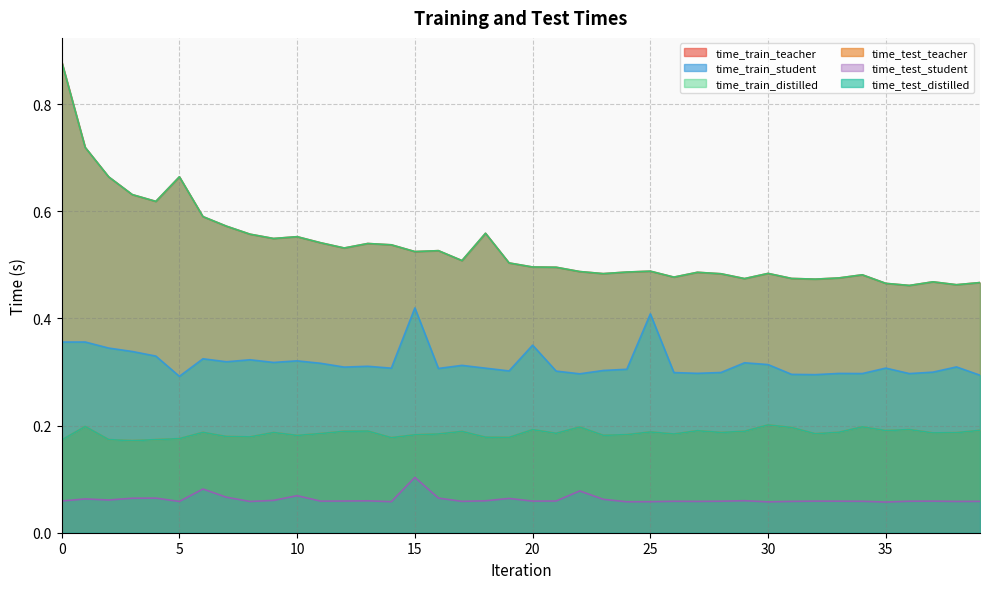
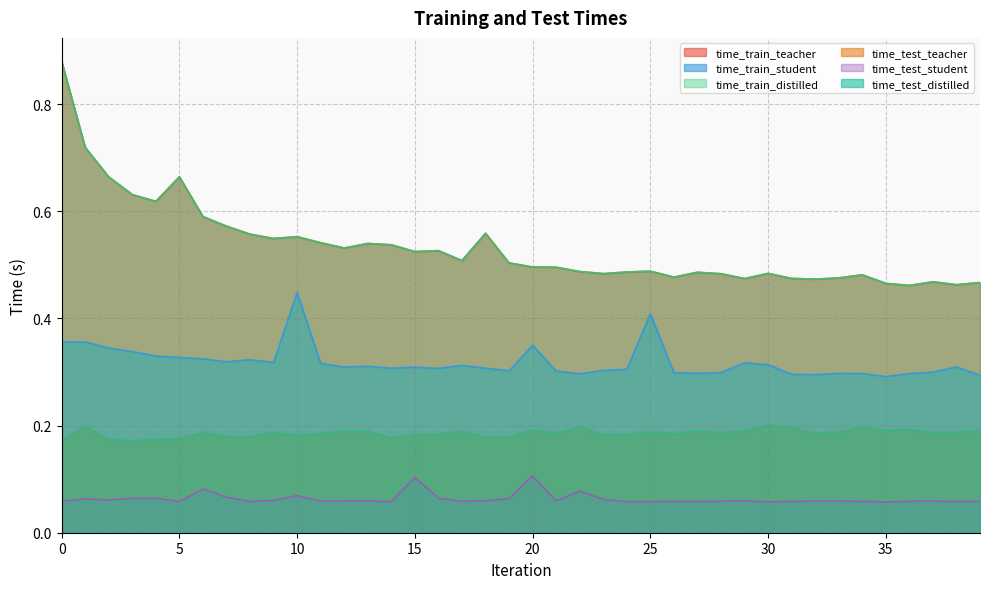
  {
    "time_train_student": {
      "0": 0.36,
-     "5": 0.29,
-     "10": 0.32,
-     "15": 0.42,
+     "5": 0.33,
+     "10": 0.45,
+     "15": 0.31,
      "20": 0.35,
      "25": 0.41,
      "30": 0.31,
-     "35": 0.31
+     "35": 0.29
    },
    "time_test_student": {
      "0": 0.06,
      "5": 0.06,
      "10": 0.07,
      "15": 0.10,
-     "20": 0.06,
+     "20": 0.11,
      "25": 0.06,
      "30": 0.06,
      "35": 0.06
    }
  }
